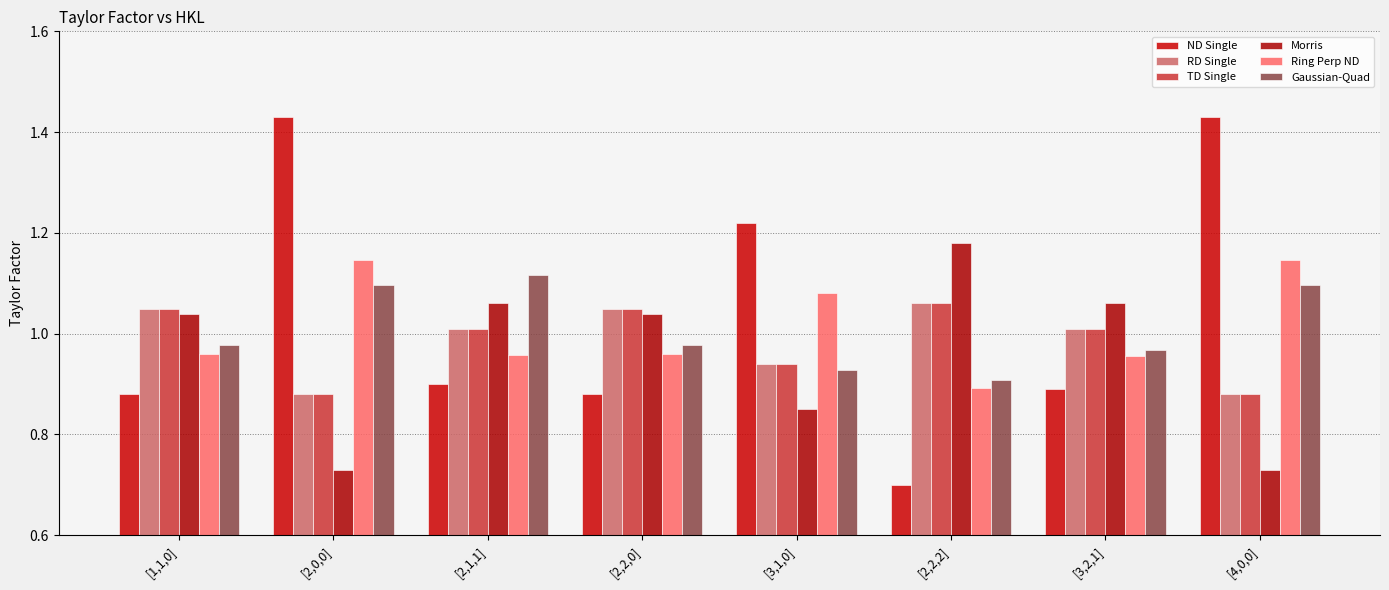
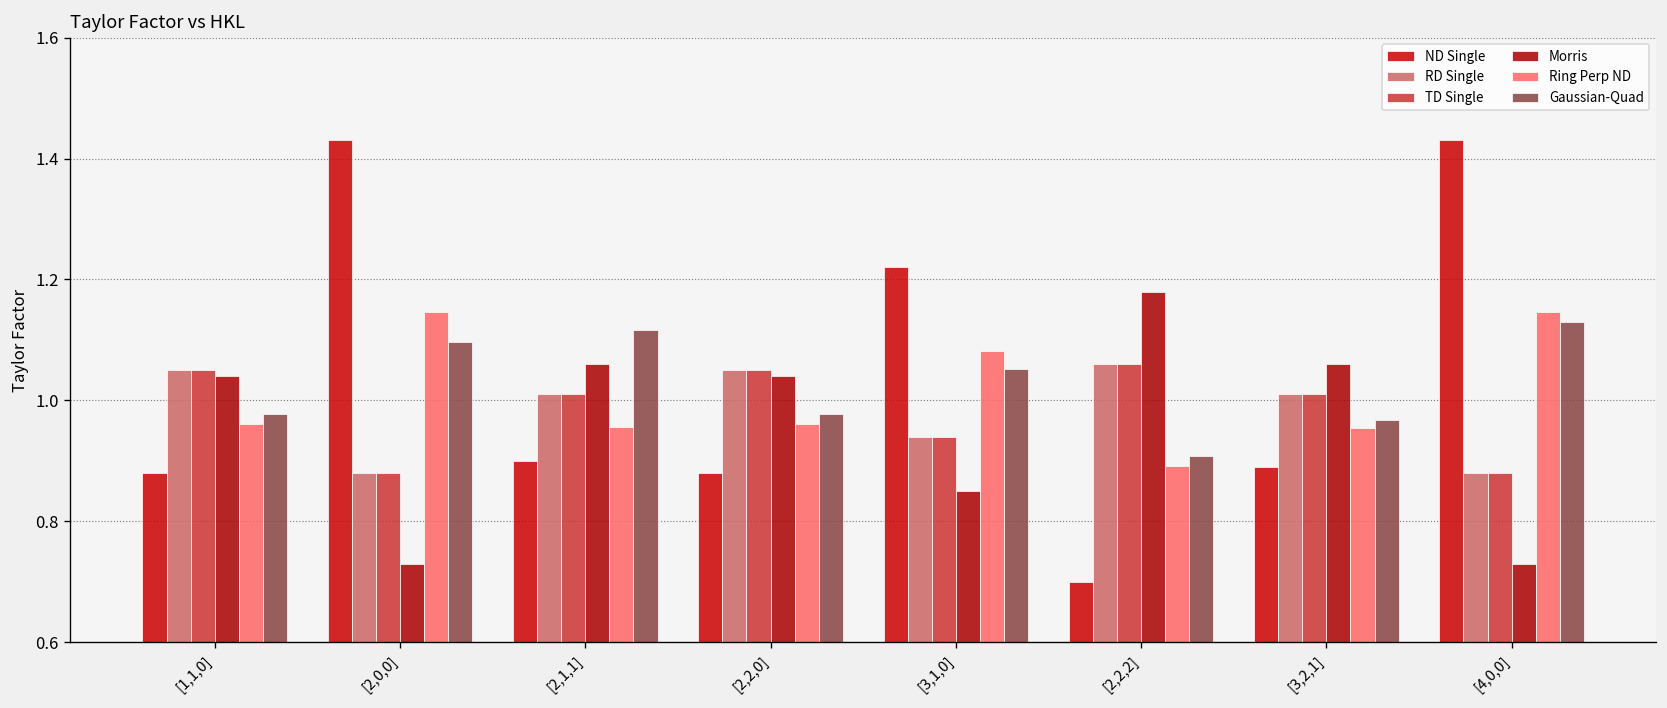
  {
    "TD Single": {
      "[1,1,0]": 1.05,
      "[2,0,0]": 0.88,
      "[2,1,1]": 1.01,
      "[2,2,0]": 1.05,
      "[3,1,0]": 0.94,
      "[2,2,2]": 1.06,
      "[3,2,1]": 1.01,
      "[4,0,0]": 0.88
    },
    "Gaussian-Quad": {
      "[1,1,0]": 0.98,
      "[2,0,0]": 1.10,
      "[2,1,1]": 1.12,
      "[2,2,0]": 0.98,
-     "[3,1,0]": 0.93,
+     "[3,1,0]": 1.05,
      "[2,2,2]": 0.91,
      "[3,2,1]": 0.97,
-     "[4,0,0]": 1.10
+     "[4,0,0]": 1.13
    }
  }
